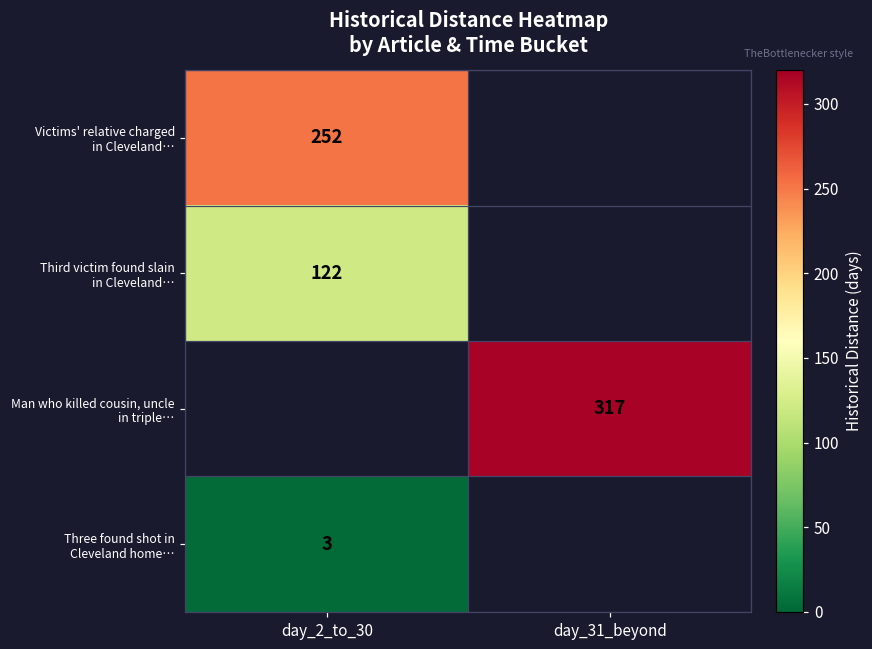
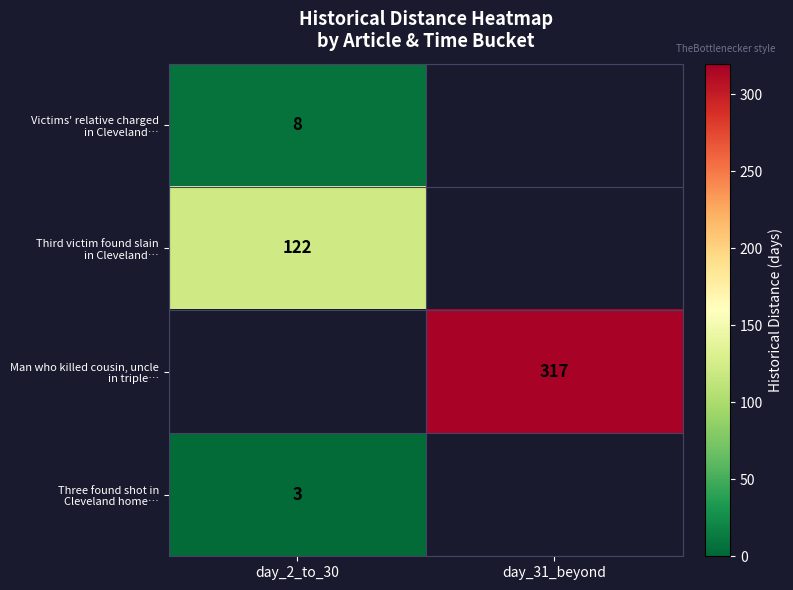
  {
    "Victims' relative charged in Cleveland…": {
-     "day_2_to_30": 252
+     "day_2_to_30": 8
    }
  }
